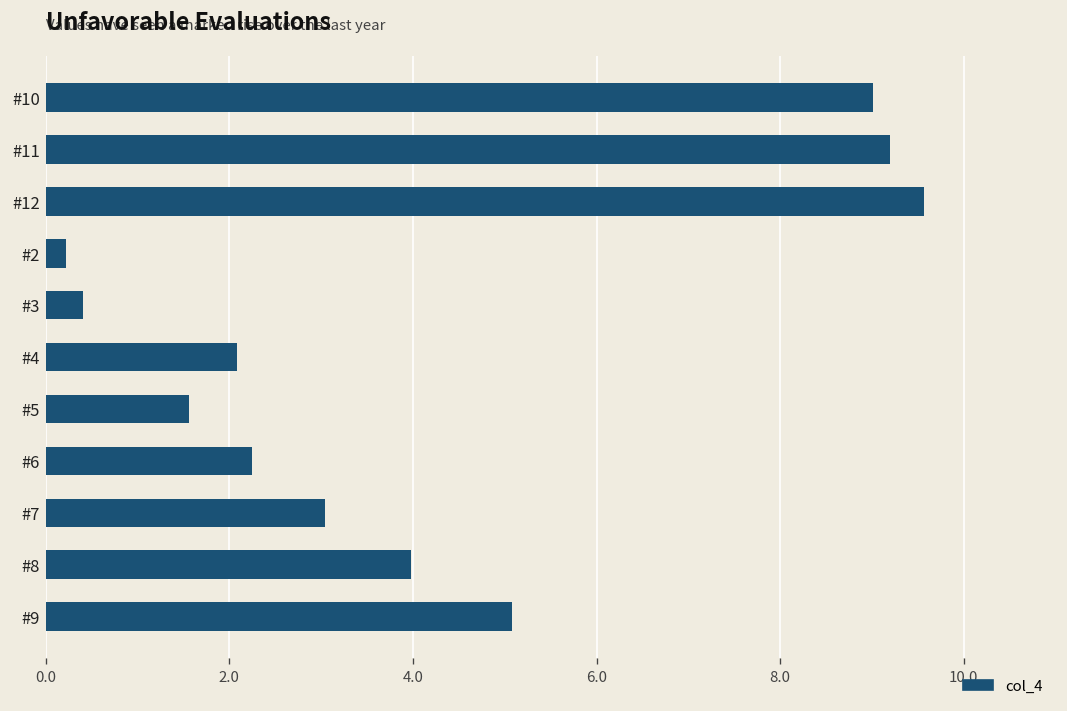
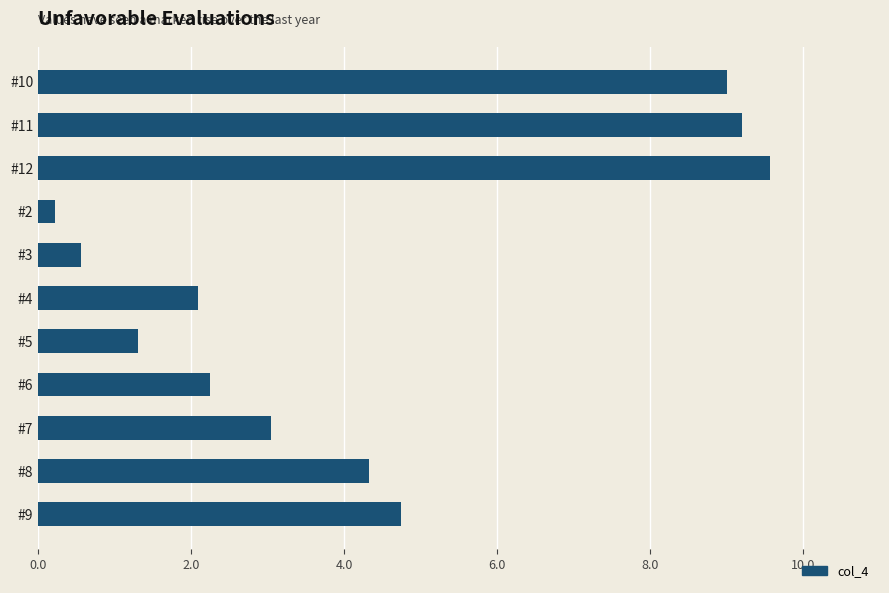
  {
    "#10": 9.0,
    "#11": 9.2,
    "#12": 9.6,
    "#2": 0.2,
-   "#3": 0.4,
+   "#3": 0.6,
    "#4": 2.1,
-   "#5": 1.6,
+   "#5": 1.3,
    "#6": 2.3,
    "#7": 3.0,
-   "#8": 4.0,
-   "#9": 5.1
+   "#8": 4.3,
+   "#9": 4.8
  }
